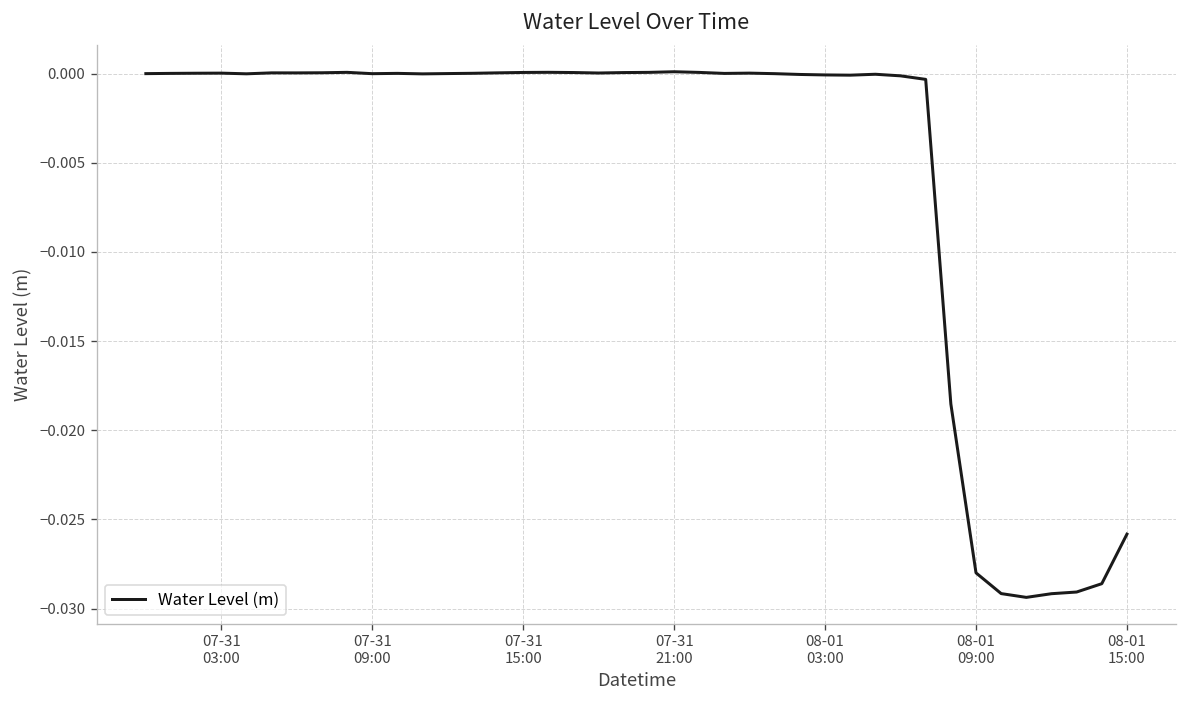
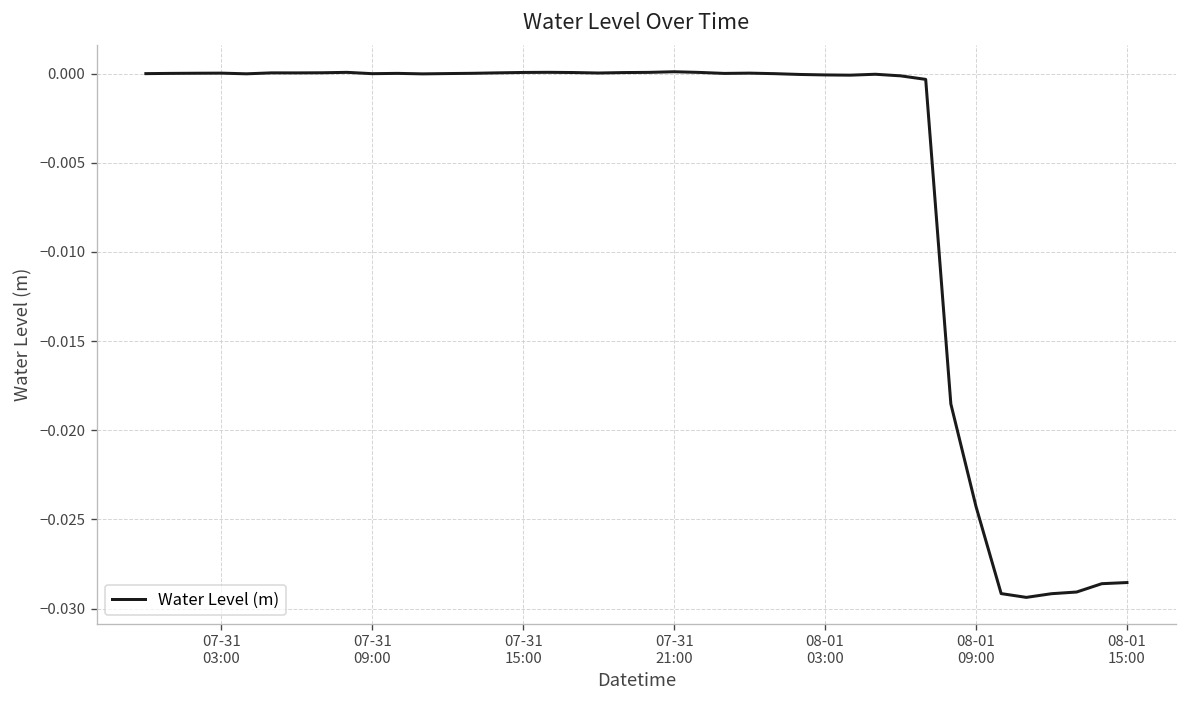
  {
    "07-31 03:00": 0.0000,
    "07-31 09:00": 0.0000,
    "07-31 15:00": 0.0001,
    "07-31 21:00": 0.0001,
    "08-01 03:00": -0.0001,
-   "08-01 09:00": -0.0280,
-   "08-01 15:00": -0.0258
+   "08-01 09:00": -0.0243,
+   "08-01 15:00": -0.0285
  }
